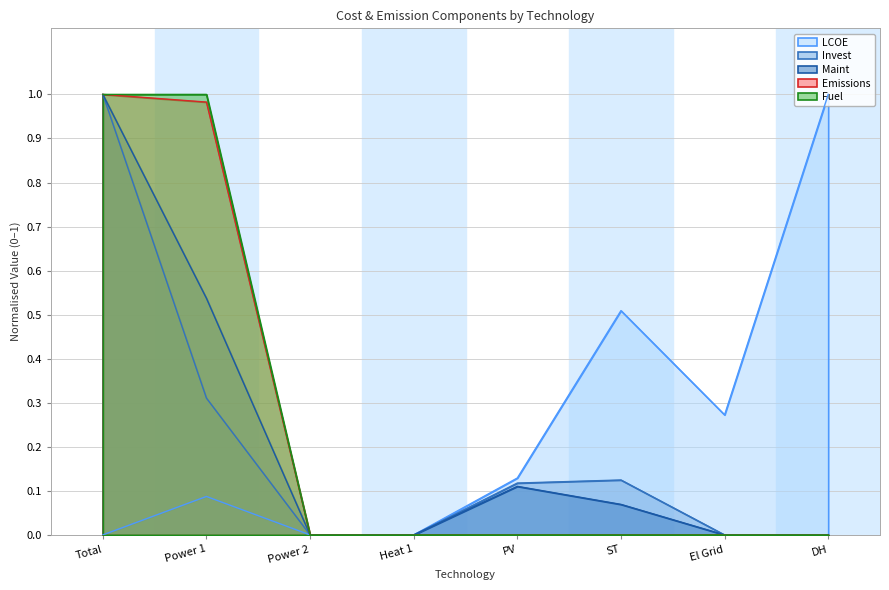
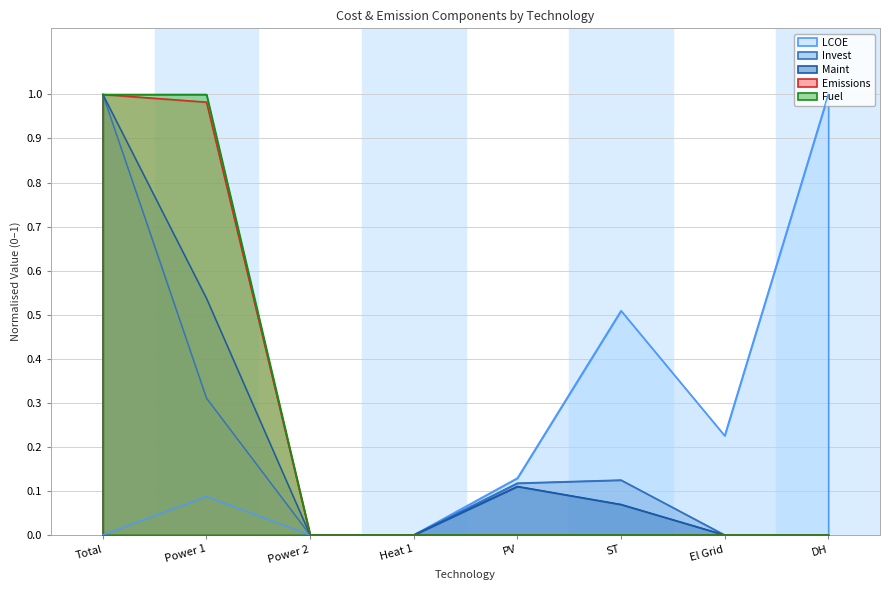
  {
    "LCOE": {
      "Total": 0.00,
      "Power 1": 0.09,
      "PV": 0.13,
      "ST": 0.51,
-     "El Grid": 0.27
+     "El Grid": 0.23
    },
    "Invest": {
      "Power 1": 0.31,
      "PV": 0.12,
      "ST": 0.12
    },
    "Maint": {
      "Power 1": 0.54,
      "PV": 0.11,
      "ST": 0.07
    },
    "Emissions": {
      "Power 1": 0.98
    },
    "Fuel": {
      "Power 1": 1.00
    }
  }
